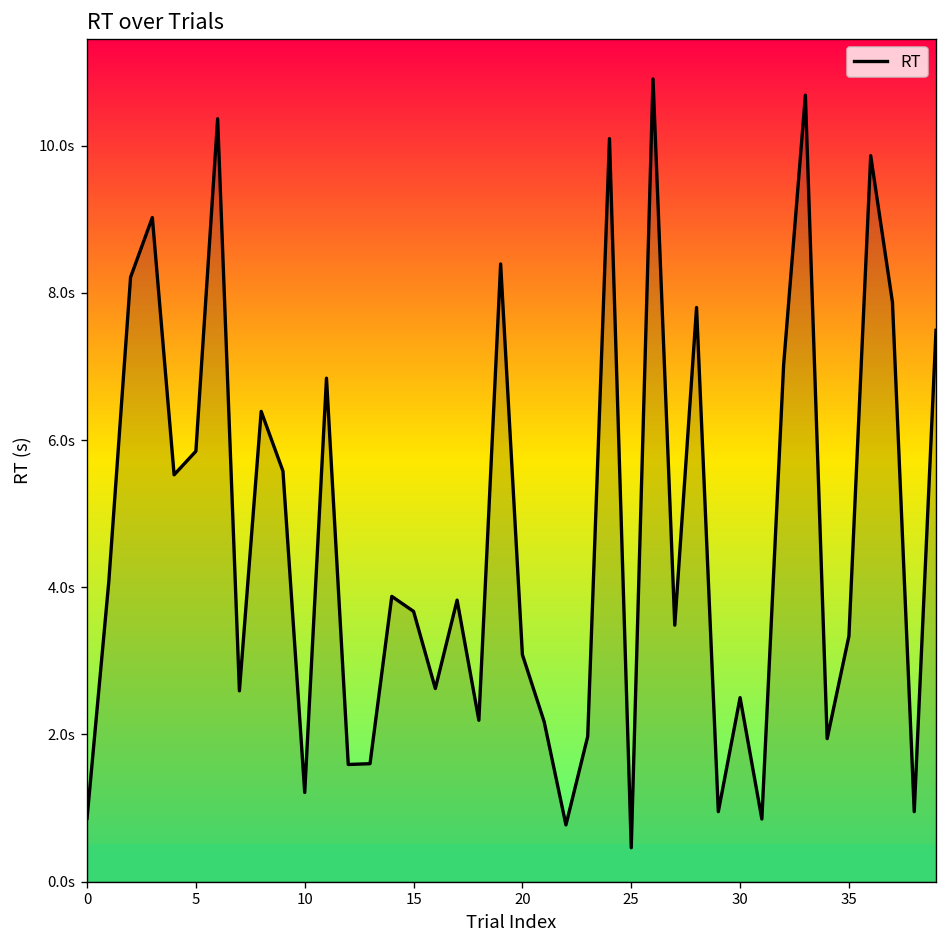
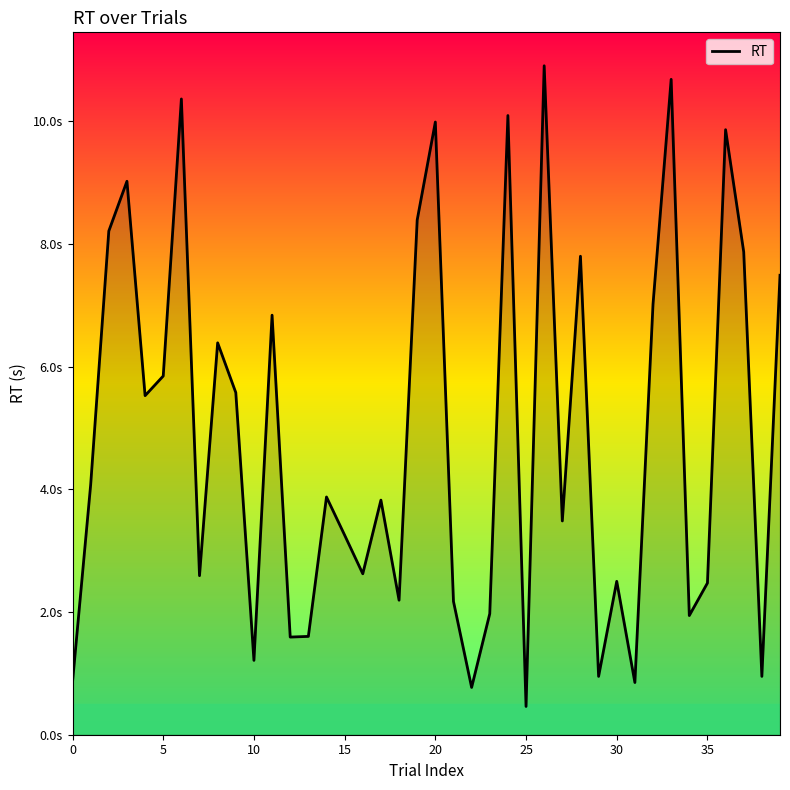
  {
    "0": "0.9s",
    "5": "5.8s",
    "10": "1.2s",
-   "15": "3.7s",
-   "20": "3.1s",
+   "15": "3.3s",
+   "20": "10.0s",
    "30": "2.5s",
-   "35": "3.3s"
+   "35": "2.5s"
  }
